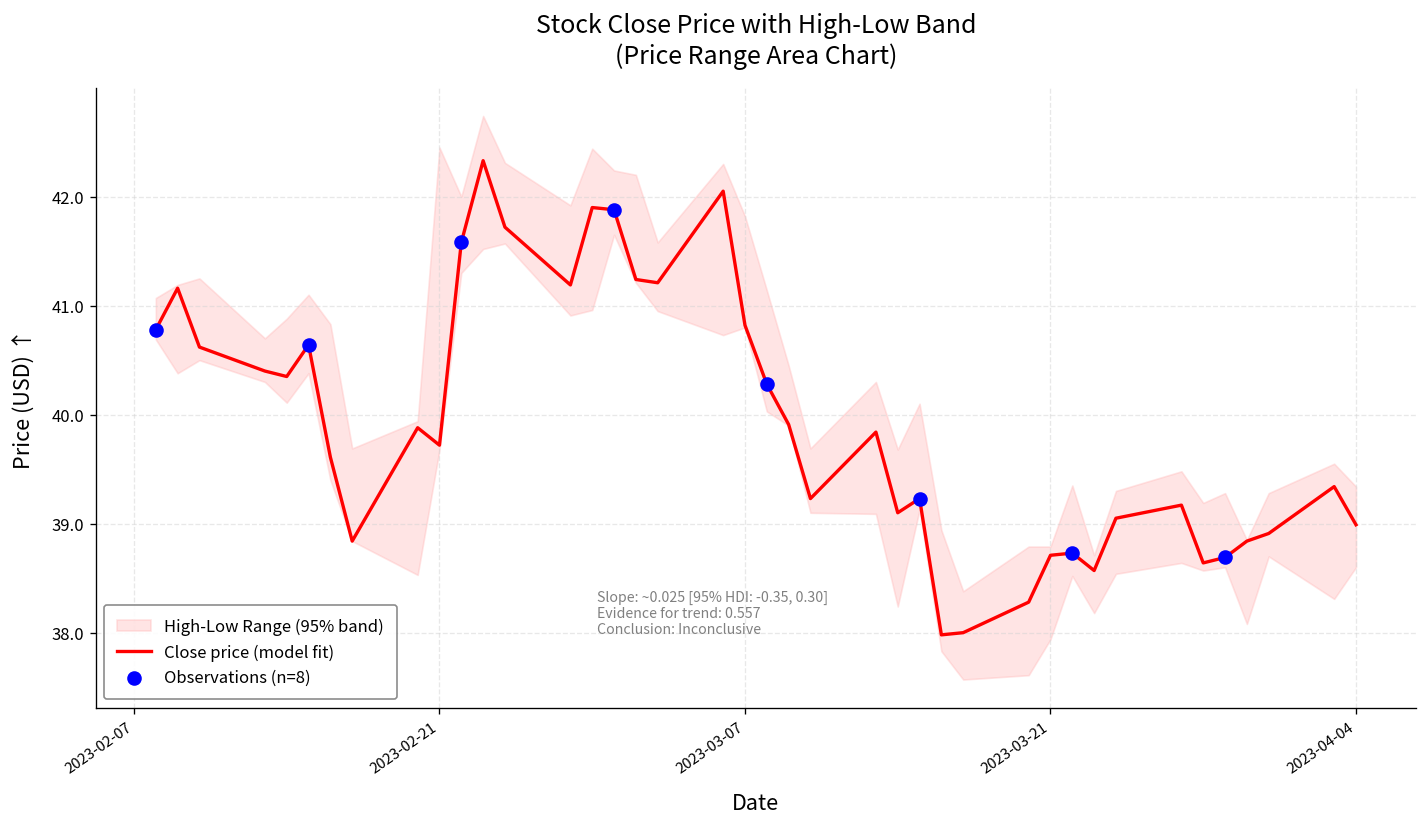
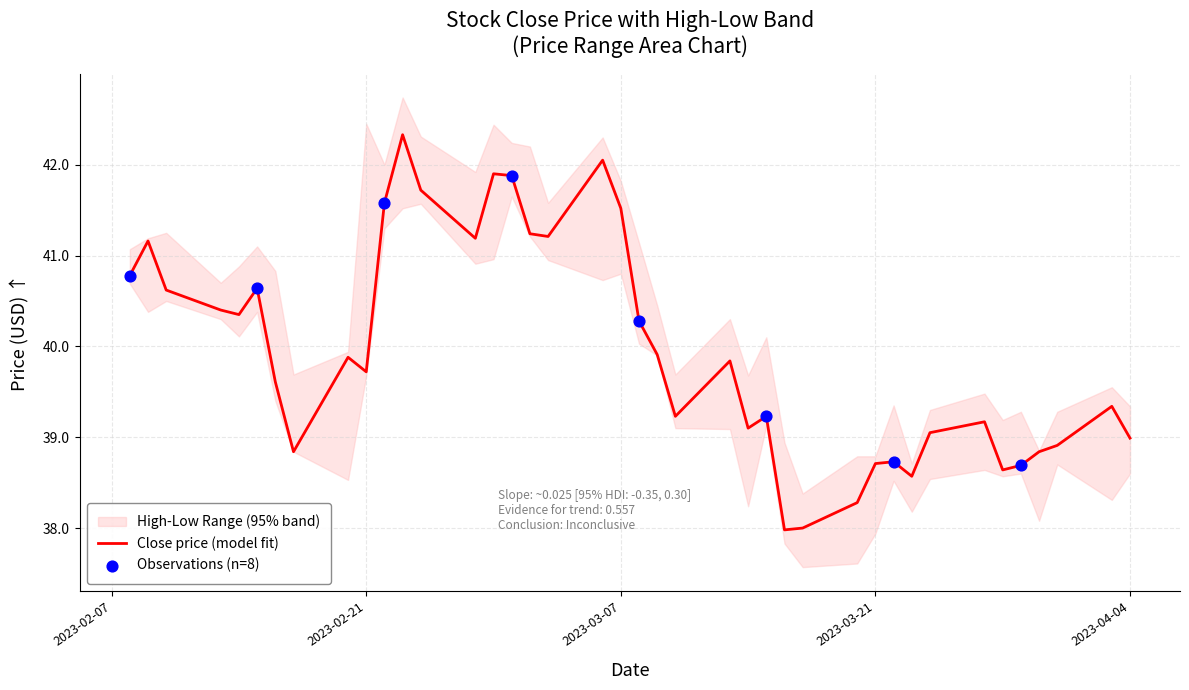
  {
    "Close price (model fit)": {
      "2023-02-21": 39.7,
-     "2023-03-07": 40.8,
+     "2023-03-07": 41.5,
      "2023-03-21": 38.7,
      "2023-04-04": 39.0
    }
  }
